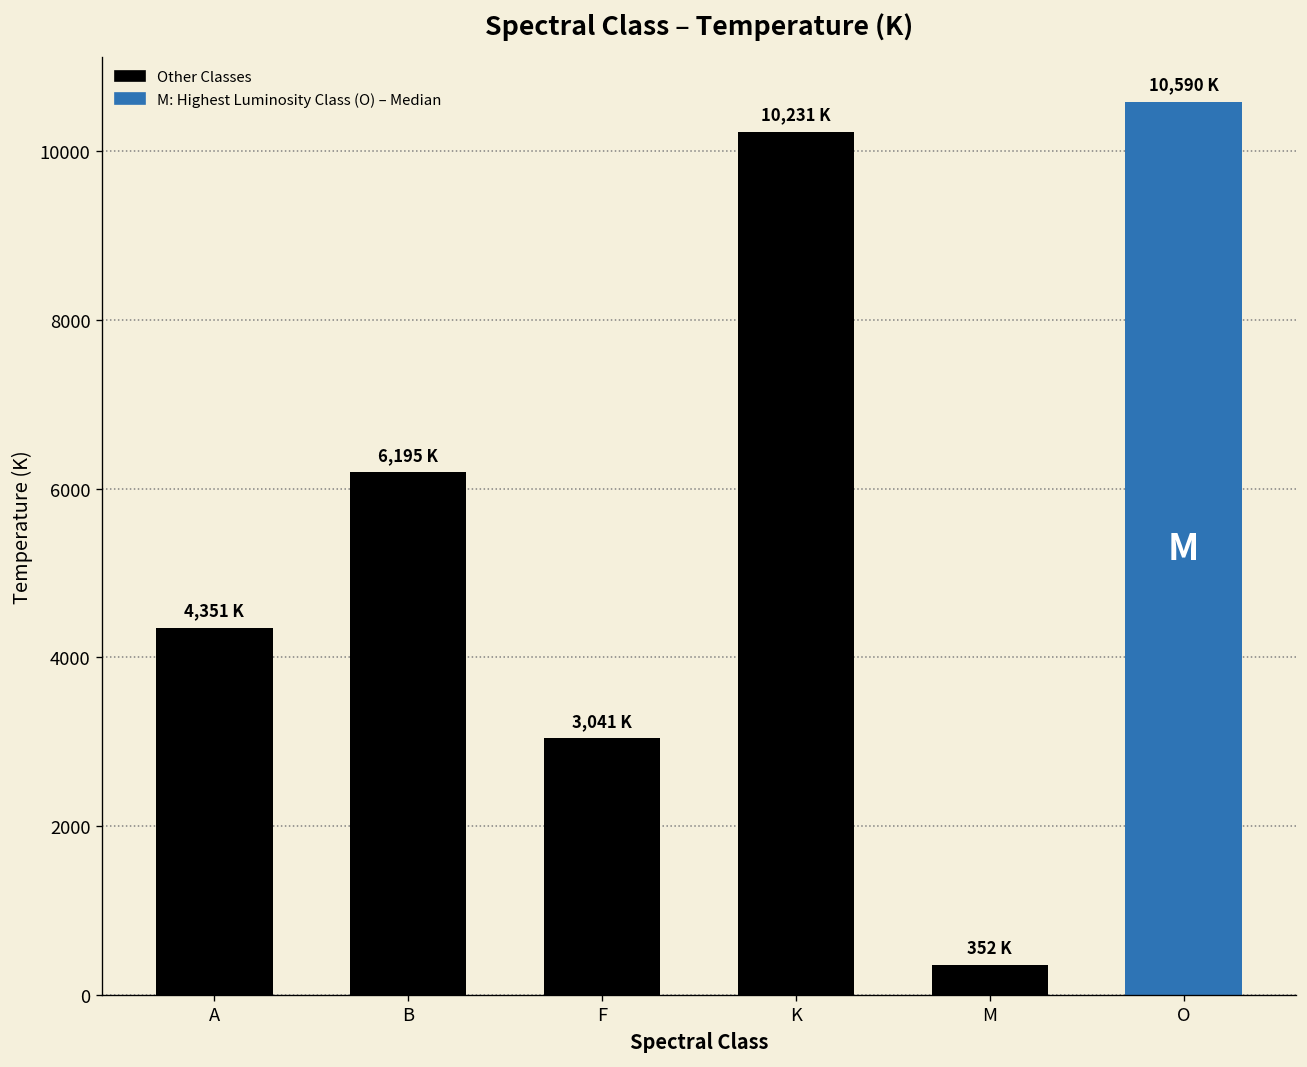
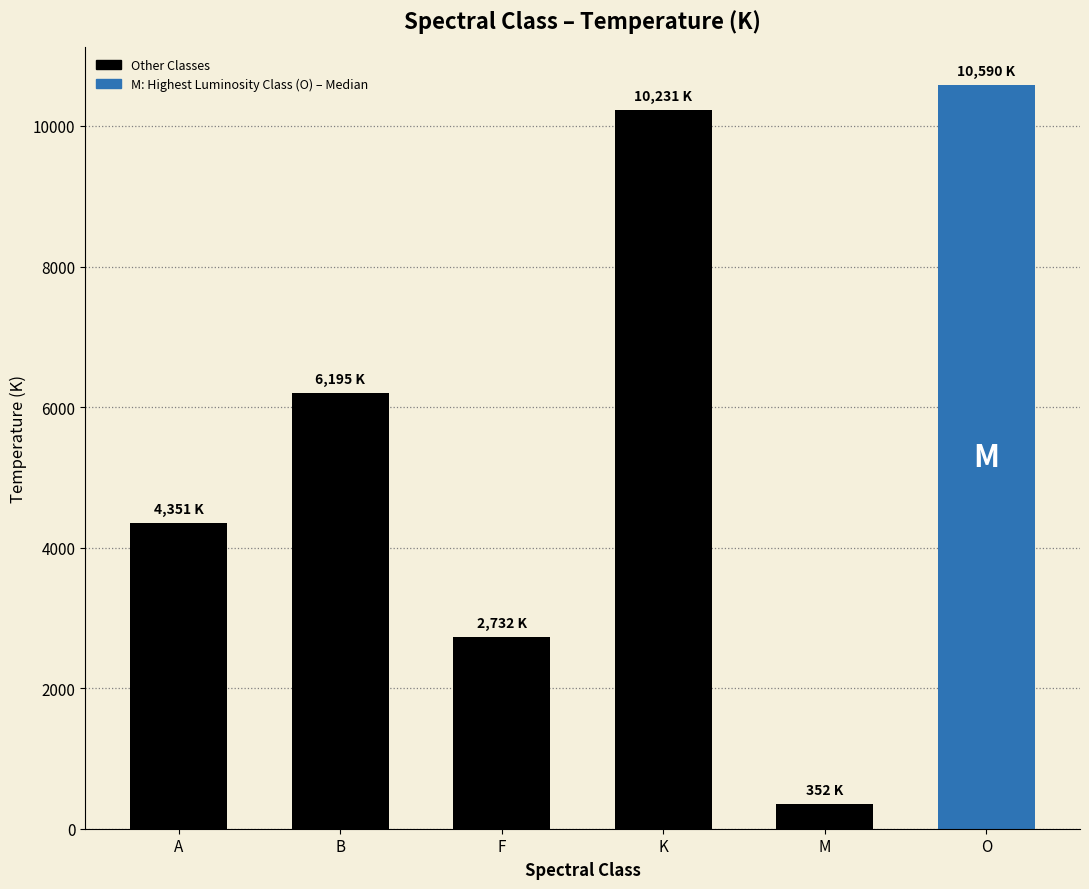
  {
    "A": "4,351",
    "B": "6,195",
-   "F": "3,041",
+   "F": "2,732",
    "K": "10,231",
    "M": "352",
    "O": "10,590"
  }
